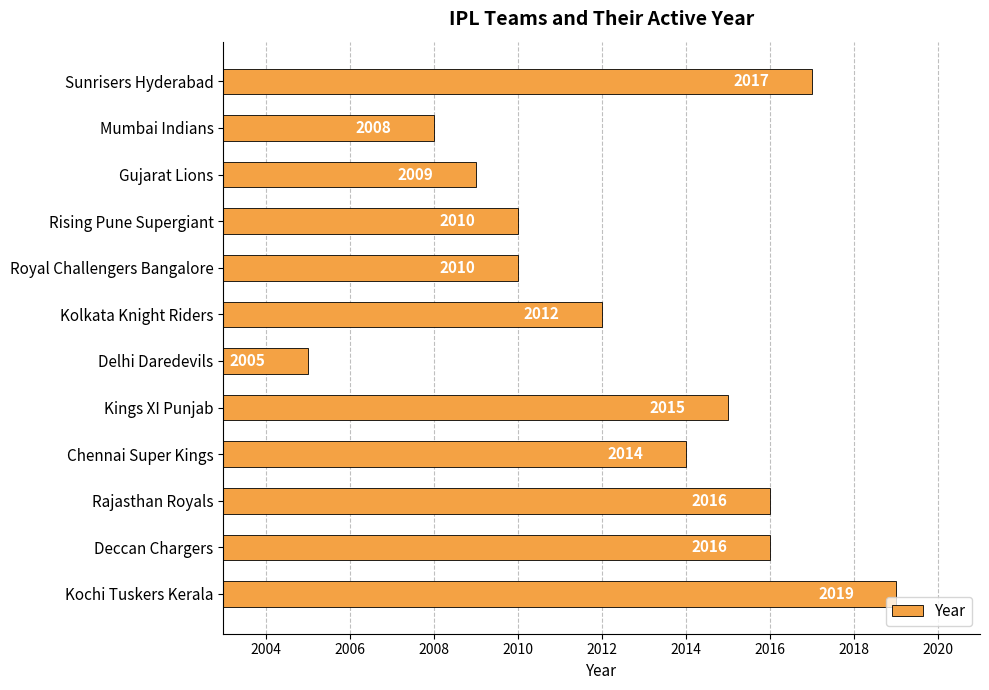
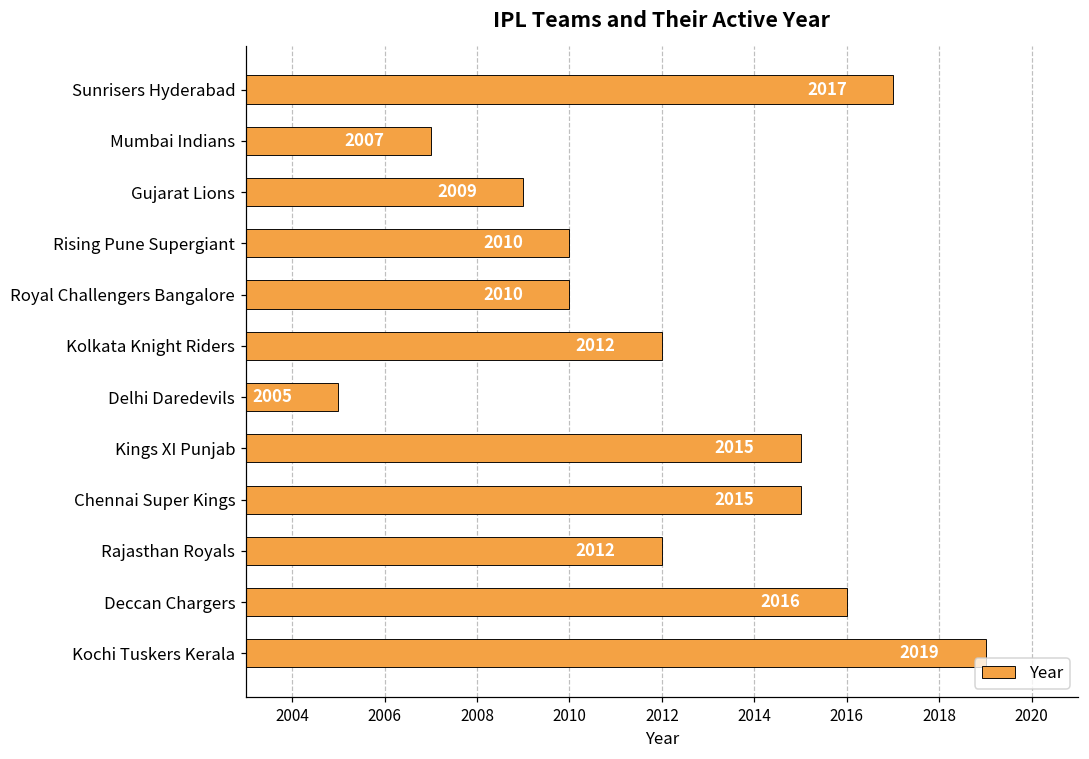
  {
    "Sunrisers Hyderabad": 2017,
-   "Mumbai Indians": 2008,
+   "Mumbai Indians": 2007,
    "Gujarat Lions": 2009,
    "Rising Pune Supergiant": 2010,
    "Royal Challengers Bangalore": 2010,
    "Kolkata Knight Riders": 2012,
    "Delhi Daredevils": 2005,
    "Kings XI Punjab": 2015,
-   "Chennai Super Kings": 2014,
-   "Rajasthan Royals": 2016,
+   "Chennai Super Kings": 2015,
+   "Rajasthan Royals": 2012,
    "Deccan Chargers": 2016,
    "Kochi Tuskers Kerala": 2019
  }
